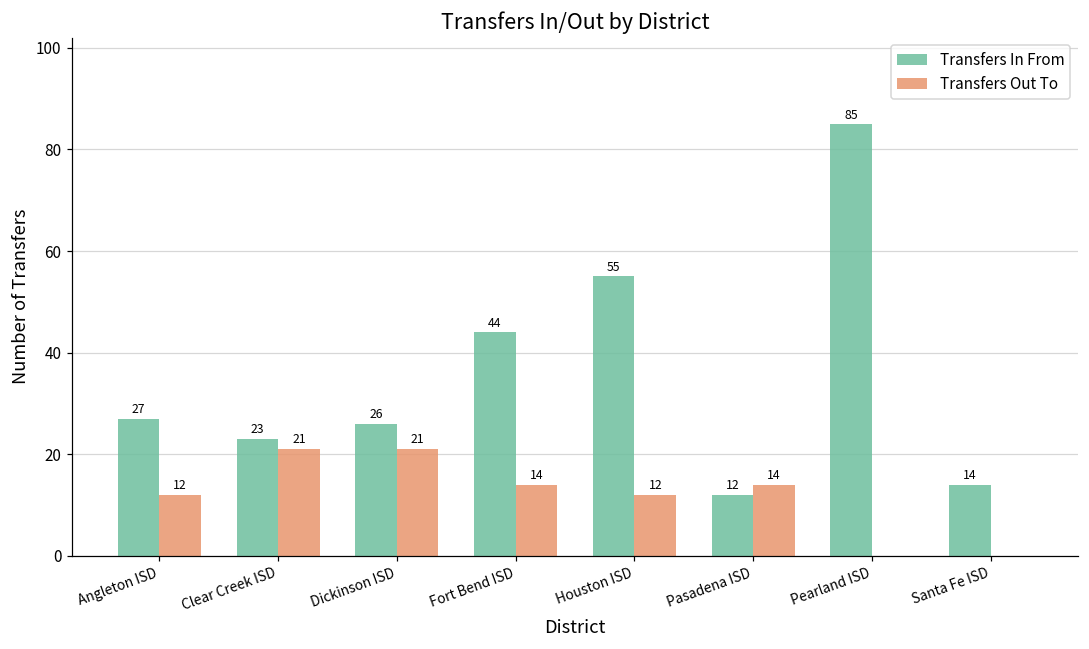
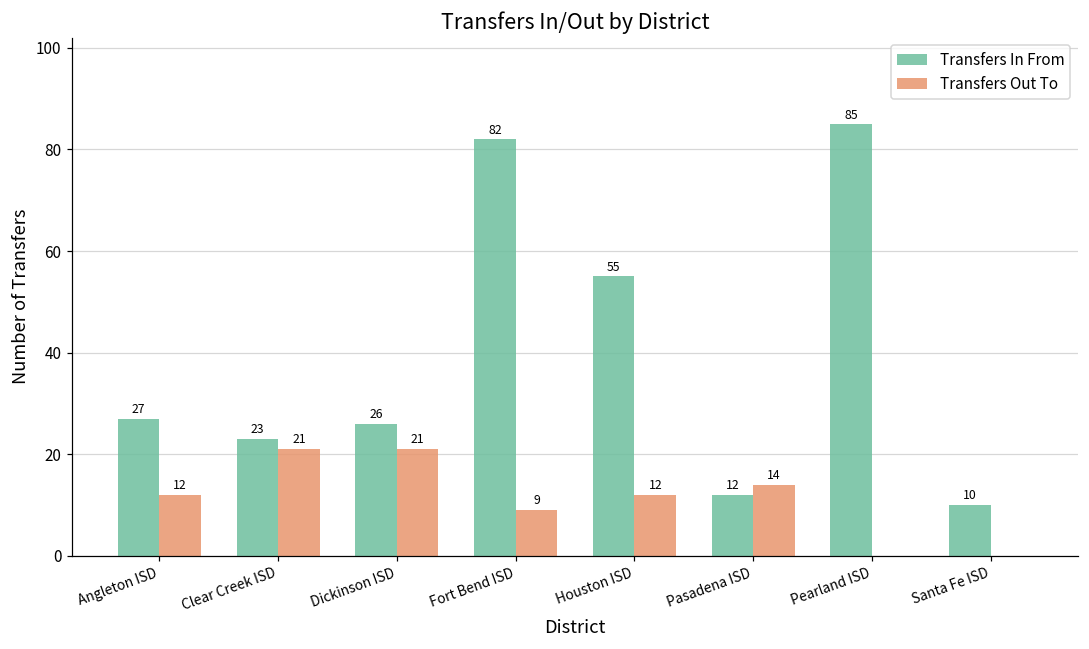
  {
    "Transfers In From": {
      "Angleton ISD": 27,
      "Clear Creek ISD": 23,
      "Dickinson ISD": 26,
-     "Fort Bend ISD": 44,
+     "Fort Bend ISD": 82,
      "Houston ISD": 55,
      "Pasadena ISD": 12,
      "Pearland ISD": 85,
-     "Santa Fe ISD": 14
+     "Santa Fe ISD": 10
    },
    "Transfers Out To": {
      "Angleton ISD": 12,
      "Clear Creek ISD": 21,
      "Dickinson ISD": 21,
-     "Fort Bend ISD": 14,
+     "Fort Bend ISD": 9,
      "Houston ISD": 12,
      "Pasadena ISD": 14
    }
  }
